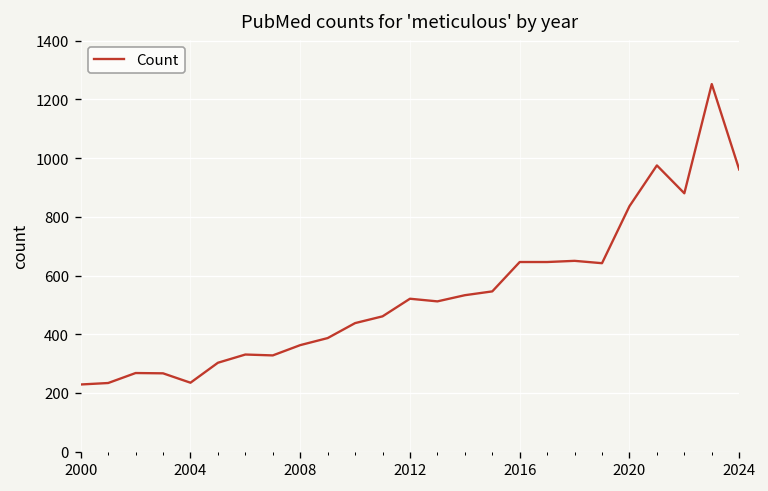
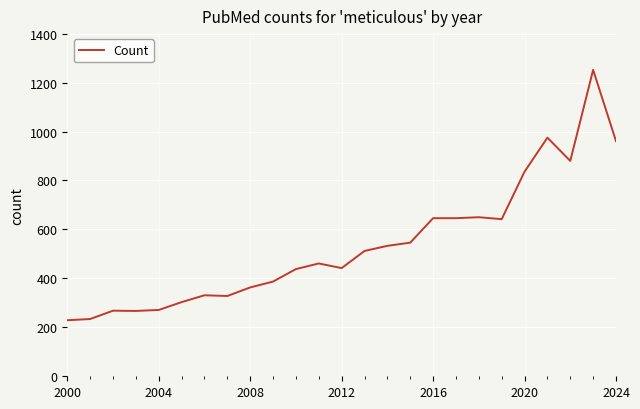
  {
    "2000": 230,
-   "2004": 240,
+   "2004": 270,
    "2008": 360,
-   "2012": 520,
+   "2012": 440,
    "2016": 650,
    "2020": 840,
    "2024": 960
  }
